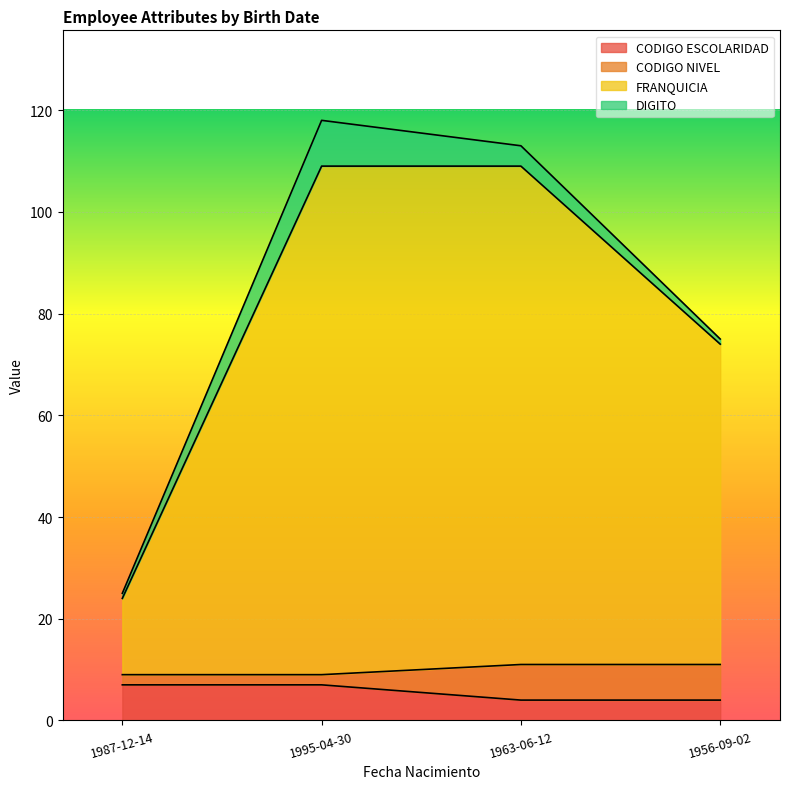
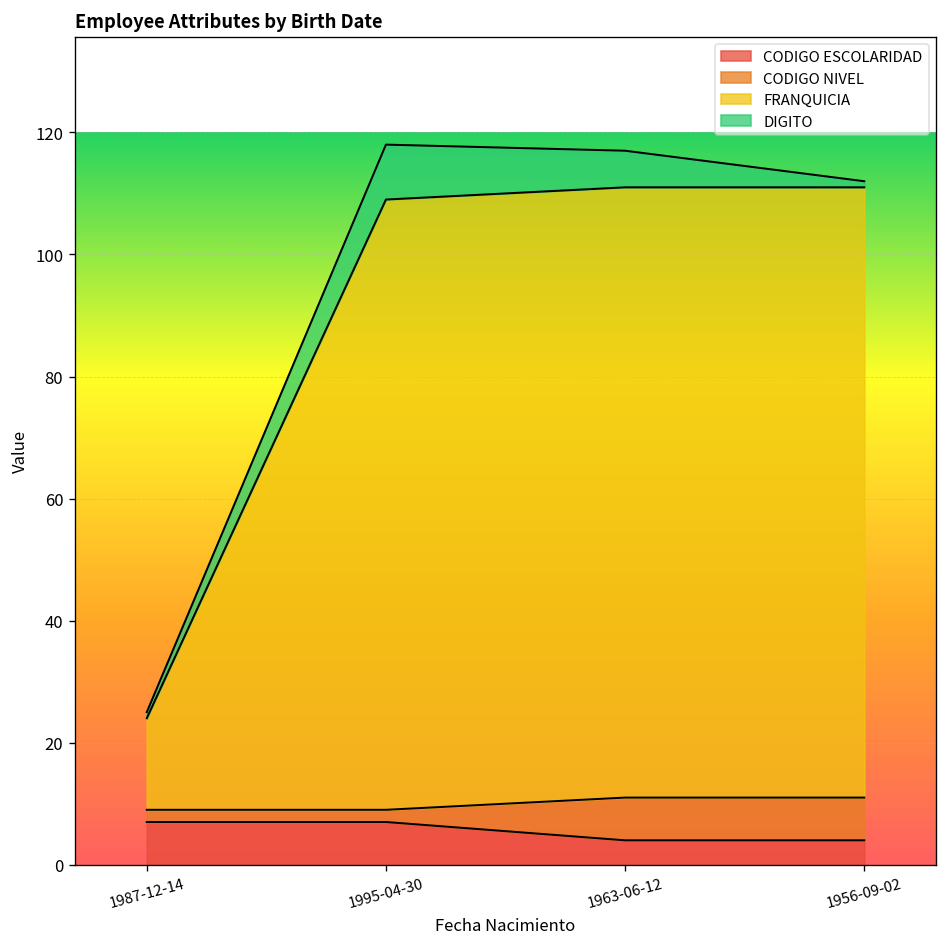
  {
    "FRANQUICIA": {
      "1987-12-14": 15,
      "1995-04-30": 100,
-     "1963-06-12": 98,
-     "1956-09-02": 63
+     "1963-06-12": 100,
+     "1956-09-02": 100
    },
    "DIGITO": {
      "1987-12-14": 1,
      "1995-04-30": 9,
-     "1963-06-12": 4,
+     "1963-06-12": 6,
      "1956-09-02": 1
    }
  }
